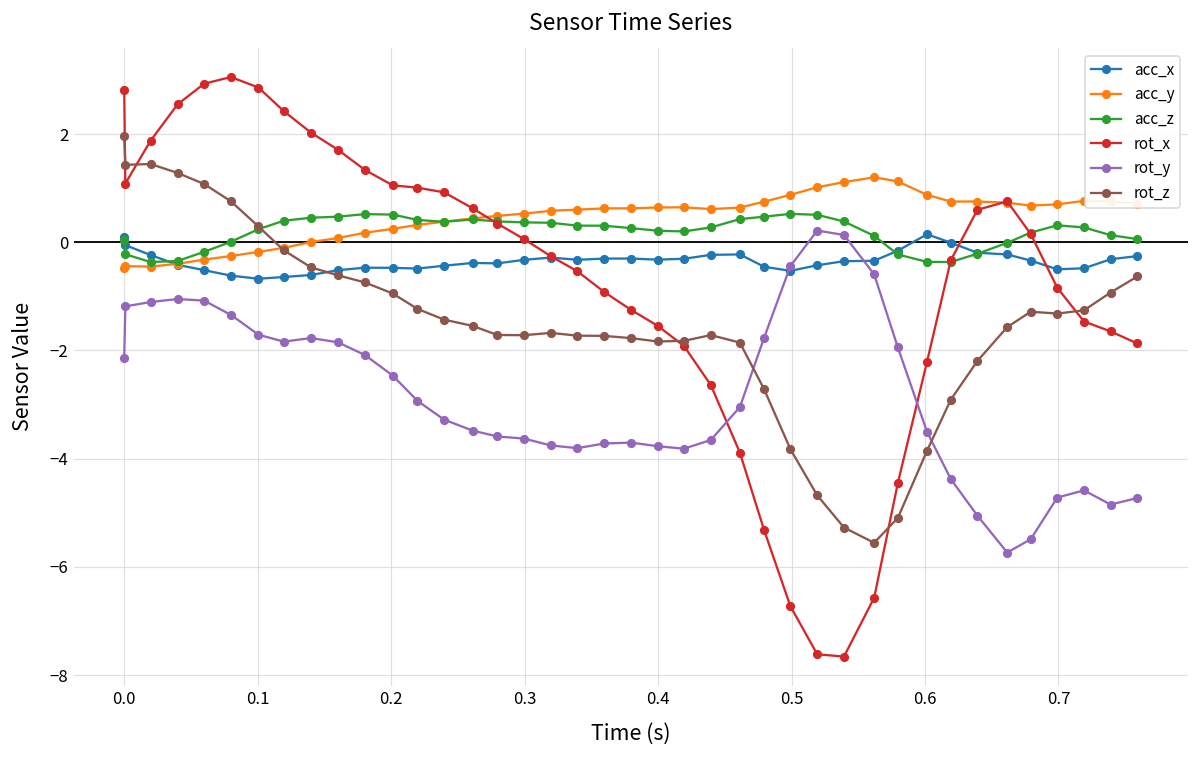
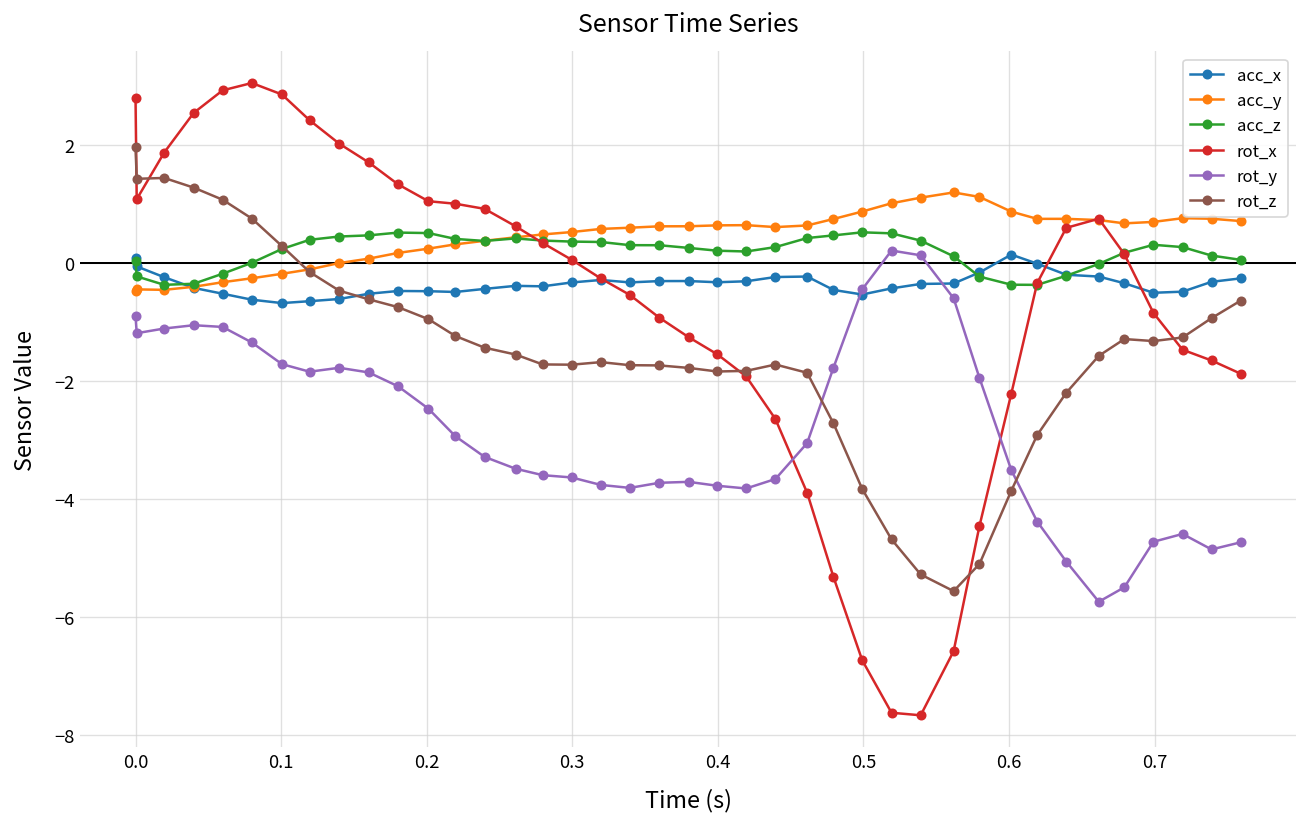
  {
    "acc_y": {
      "0.0": -0.5
    },
    "rot_x": {
      "0.0": 2.8
    },
    "rot_y": {
-     "0.0": -2.1
+     "0.0": -0.9
    },
    "rot_z": {
      "0.0": 2.0
    }
  }
